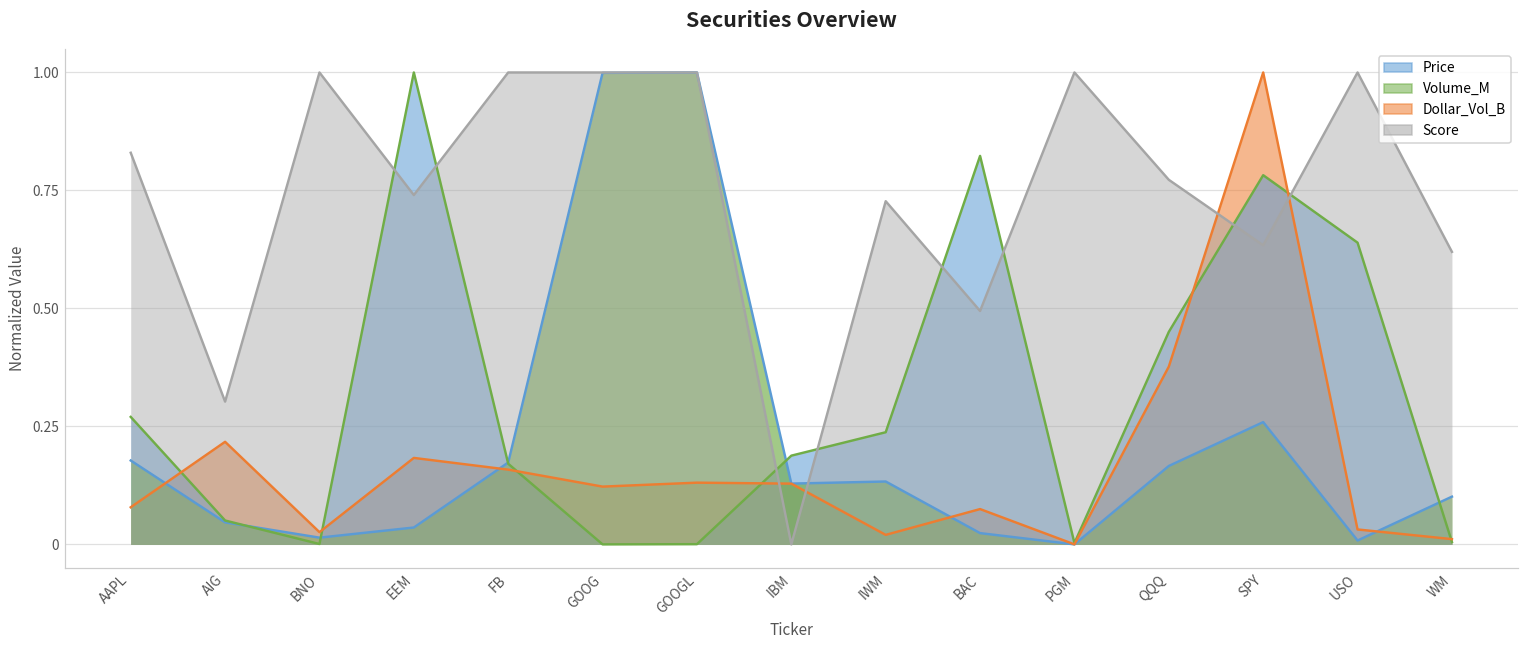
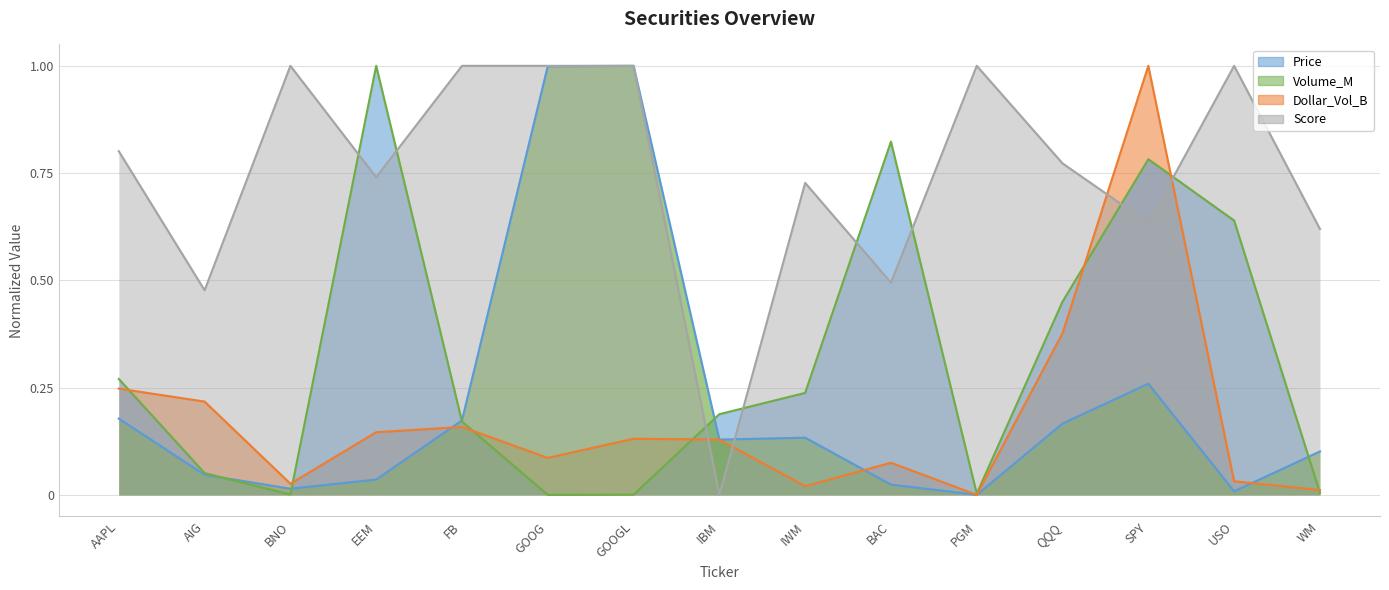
  {
    "Dollar_Vol_B": {
-     "AAPL": 0.08,
+     "AAPL": 0.25,
      "AIG": 0.22,
      "BNO": 0.03,
-     "EEM": 0.18,
+     "EEM": 0.15,
      "FB": 0.16,
-     "GOOG": 0.12,
+     "GOOG": 0.09,
      "GOOGL": 0.13,
      "IWM": 0.02,
      "BAC": 0.07,
      "QQQ": 0.38,
      "SPY": 1.00,
      "USO": 0.03,
      "WM": 0.01
    },
    "Score": {
-     "AAPL": 0.83,
-     "AIG": 0.30,
+     "AAPL": 0.80,
+     "AIG": 0.48,
      "BNO": 1.00,
      "EEM": 0.74,
      "FB": 1.00,
      "IBM": 0.00,
      "IWM": 0.73,
      "BAC": 0.49,
      "PGM": 1.00,
      "QQQ": 0.77,
      "SPY": 0.63,
      "USO": 1.00,
      "WM": 0.62
    }
  }
